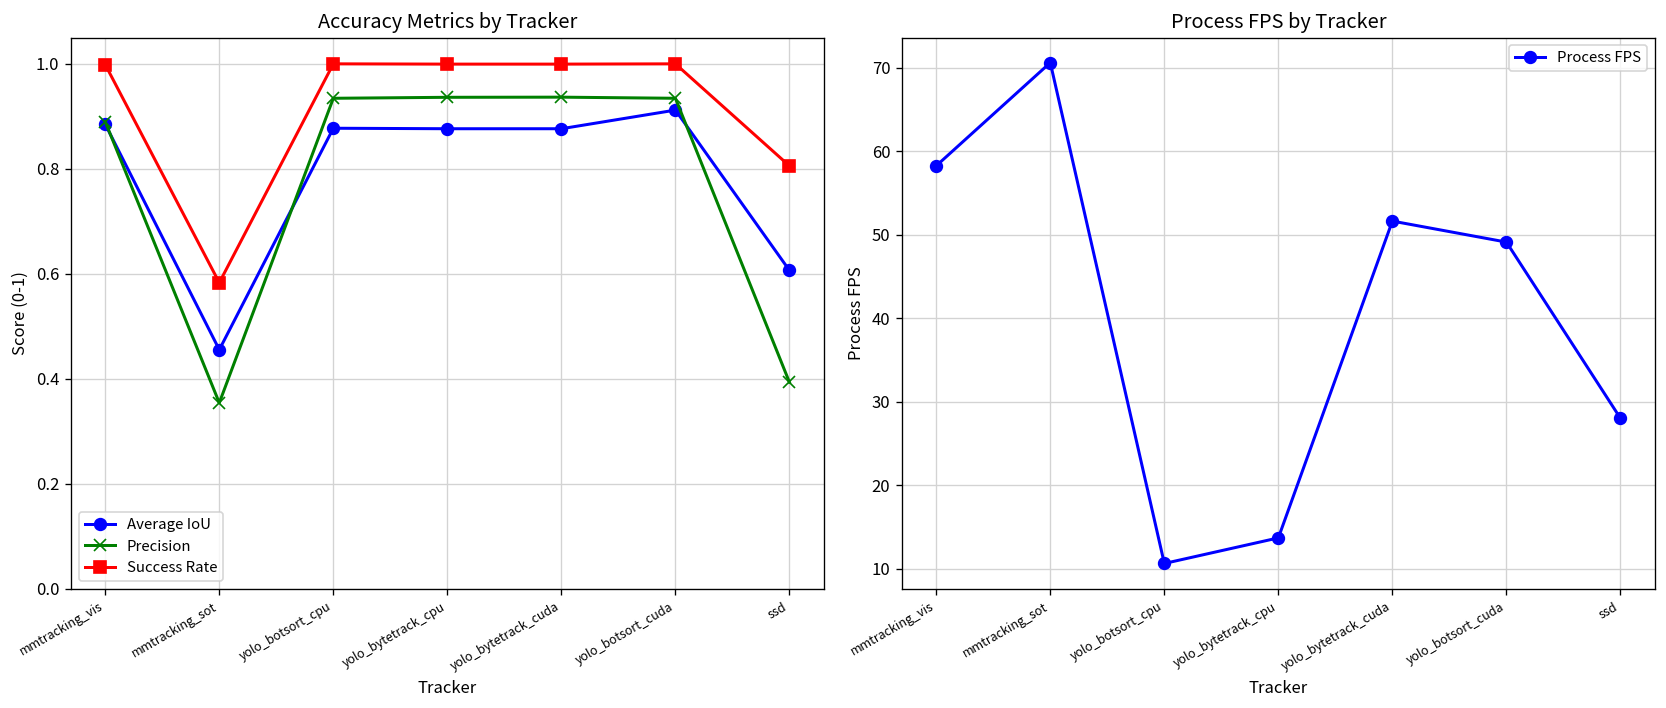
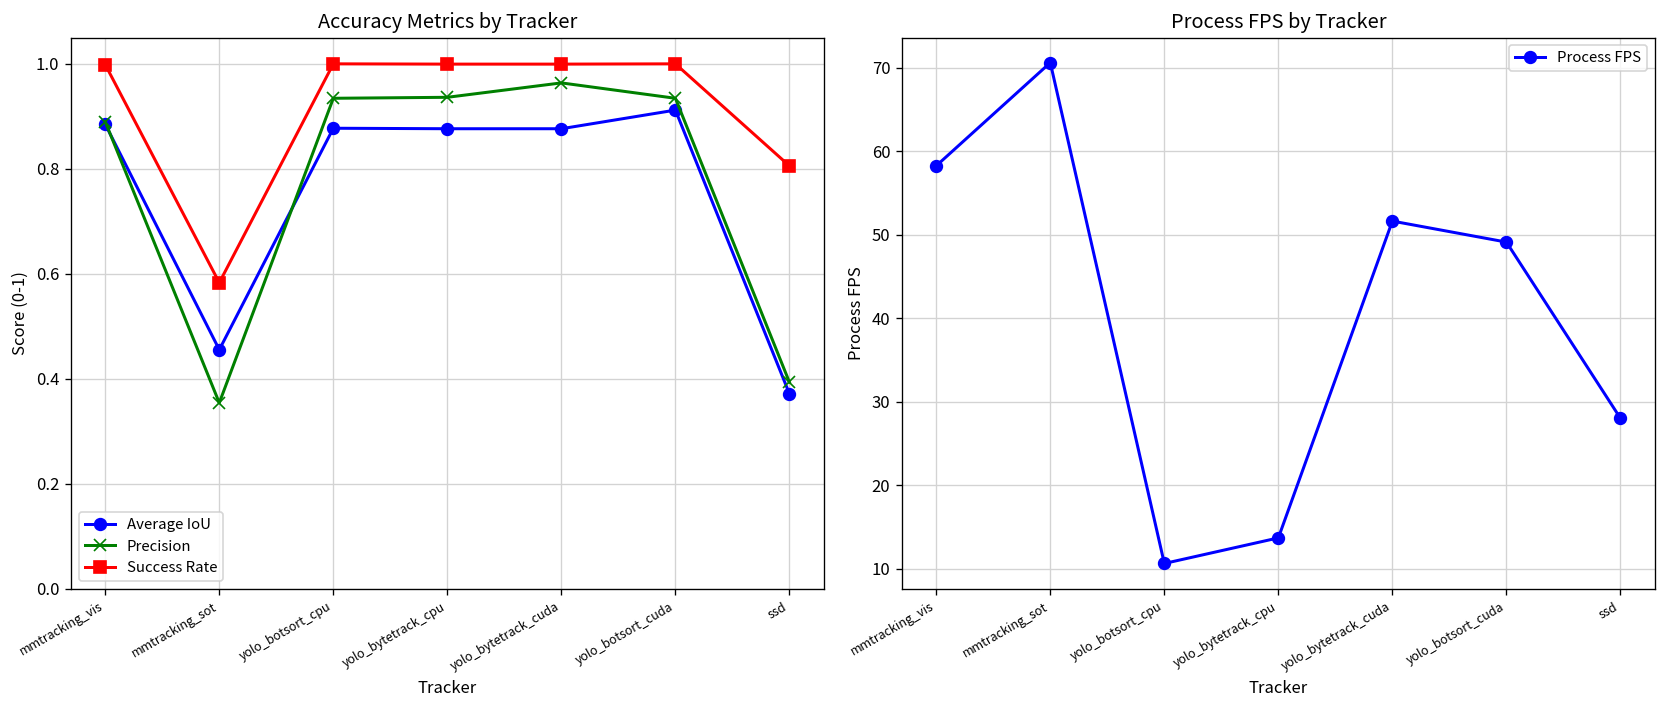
  {
    "Accuracy Metrics by Tracker": {
      "Average IoU": {
        "mmtracking_sot": 0.46,
        "yolo_botsort_cpu": 0.88,
        "yolo_bytetrack_cpu": 0.88,
        "yolo_bytetrack_cuda": 0.88,
        "yolo_botsort_cuda": 0.91,
-       "ssd": 0.61
+       "ssd": 0.37
      },
      "Precision": {
        "mmtracking_sot": 0.35,
        "yolo_botsort_cpu": 0.93,
        "yolo_bytetrack_cpu": 0.94,
-       "yolo_bytetrack_cuda": 0.94,
+       "yolo_bytetrack_cuda": 0.96,
        "yolo_botsort_cuda": 0.93,
        "ssd": 0.39
      },
      "Success Rate": {
        "mmtracking_vis": 1.00,
        "mmtracking_sot": 0.58,
        "yolo_botsort_cpu": 1.00,
        "yolo_bytetrack_cpu": 1.00,
        "yolo_bytetrack_cuda": 1.00,
        "yolo_botsort_cuda": 1.00,
        "ssd": 0.81
      }
    },
    "Process FPS by Tracker": {
      "mmtracking_vis": 58,
      "mmtracking_sot": 71,
      "yolo_botsort_cpu": 11,
      "yolo_bytetrack_cpu": 14,
      "yolo_bytetrack_cuda": 52,
      "yolo_botsort_cuda": 49,
      "ssd": 28
    }
  }
